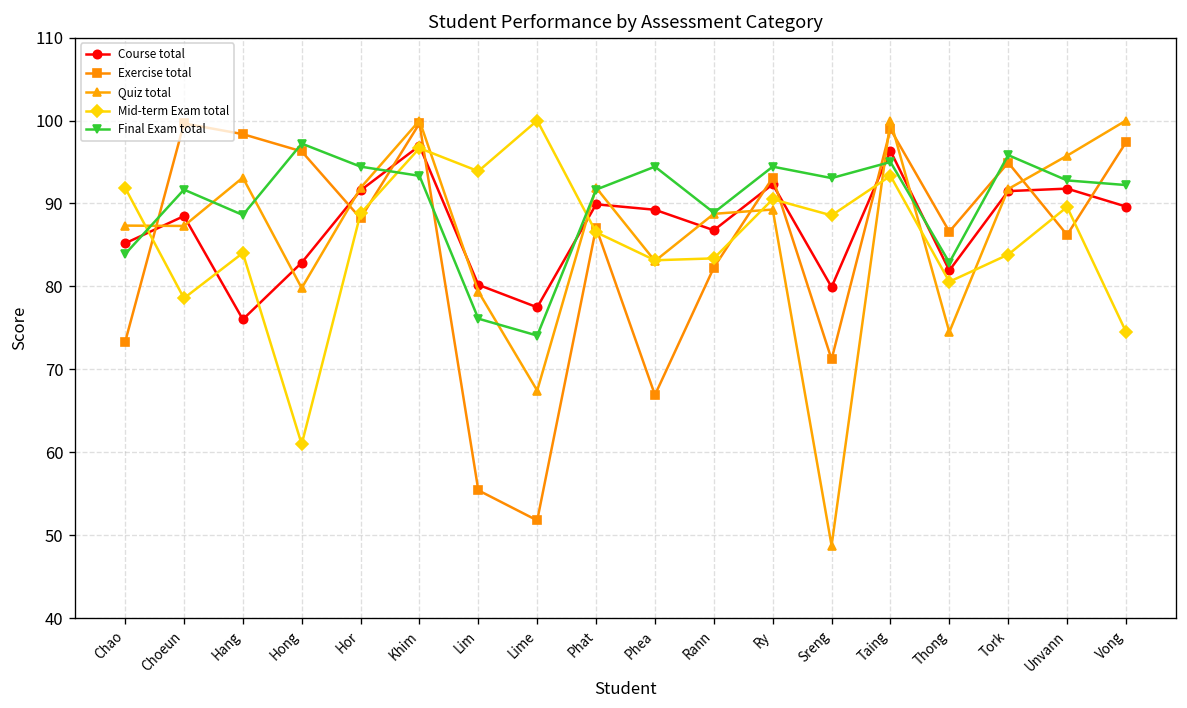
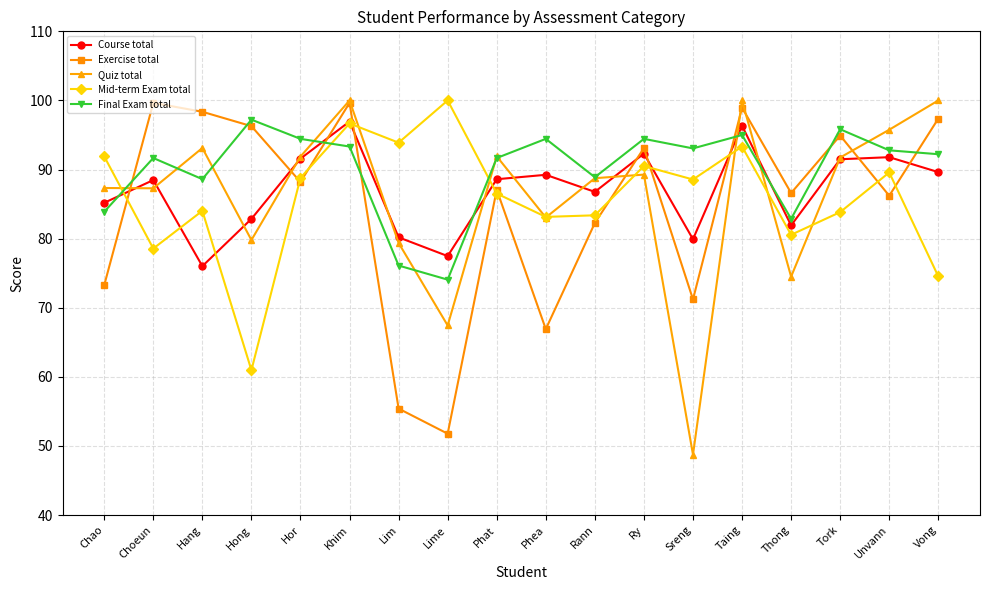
  {
    "Course total": {
      "Chao": 85,
      "Choeun": 88,
      "Hang": 76,
      "Hong": 83,
      "Lim": 80,
      "Lime": 77,
-     "Phat": 90,
+     "Phat": 89,
      "Phea": 89,
      "Rann": 87,
      "Ry": 92,
      "Sreng": 80,
      "Taing": 96,
      "Thong": 82,
      "Unvann": 92,
      "Vong": 90
    },
    "Final Exam total": {
      "Chao": 84,
      "Choeun": 92,
      "Hang": 89,
      "Hong": 97,
      "Hor": 94,
      "Khim": 93,
      "Lim": 76,
      "Lime": 74,
      "Phea": 94,
      "Ry": 94,
      "Sreng": 93,
      "Taing": 95,
      "Thong": 83,
      "Tork": 96,
      "Unvann": 93,
      "Vong": 92
    }
  }
